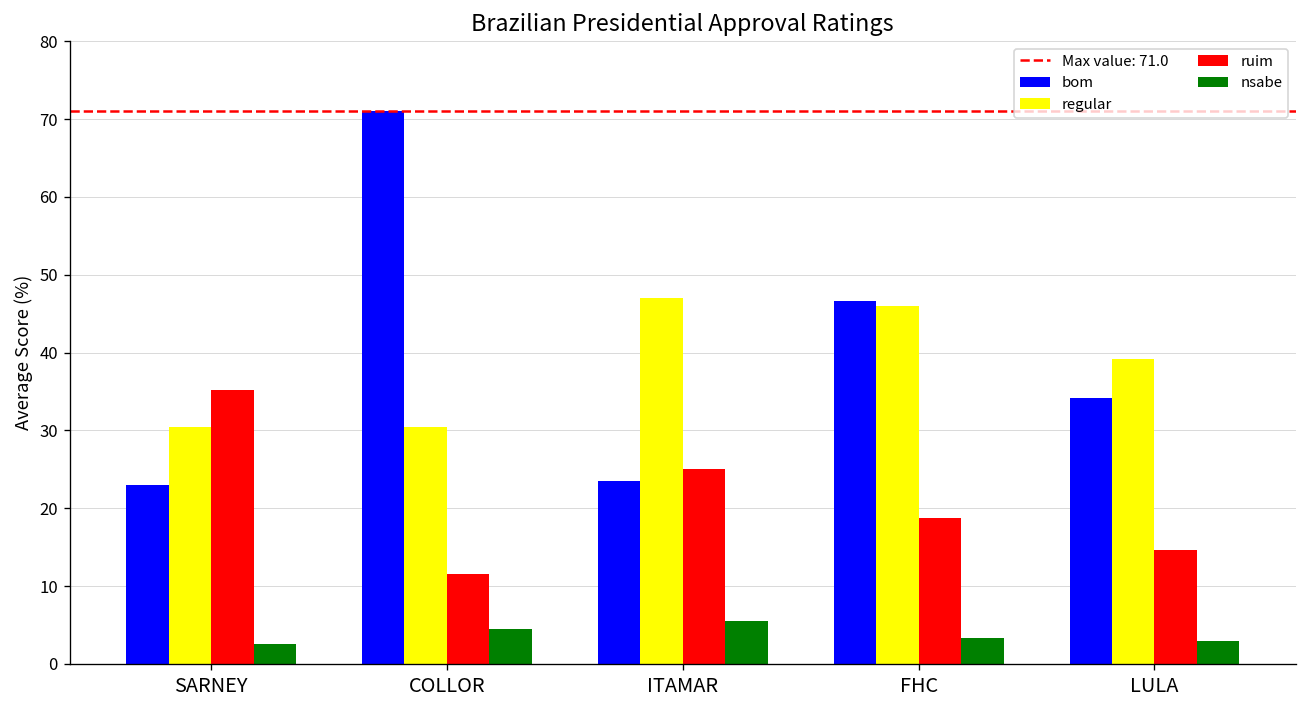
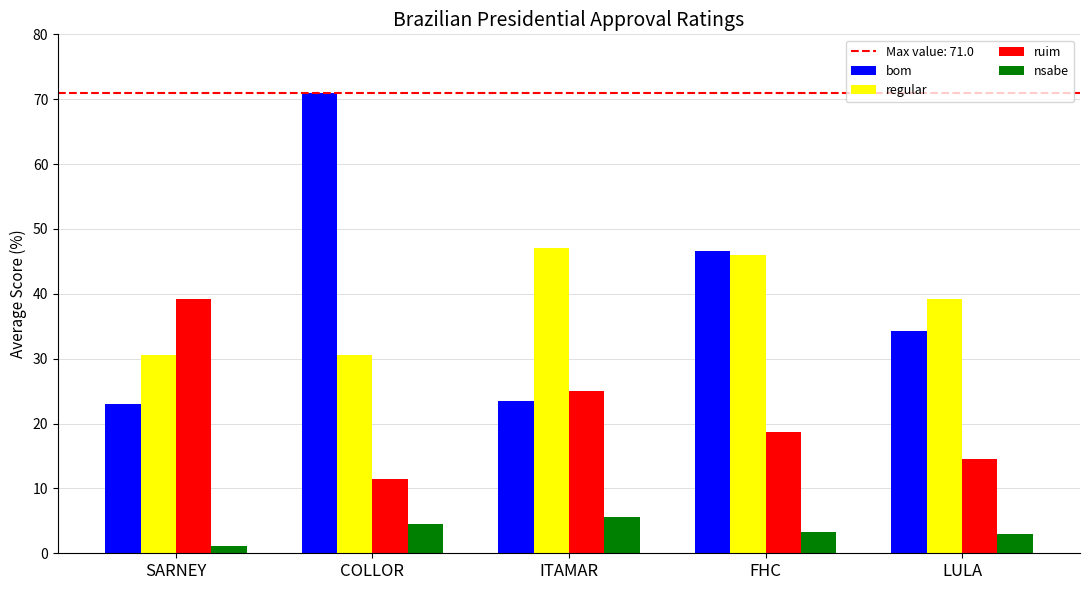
  {
    "bom": {
      "SARNEY": 23,
      "COLLOR": 71,
      "ITAMAR": 24,
      "FHC": 47,
      "LULA": 34
    },
    "regular": {
      "SARNEY": 31,
      "COLLOR": 31,
      "ITAMAR": 47,
      "FHC": 46,
      "LULA": 39
    },
    "ruim": {
-     "SARNEY": 35,
+     "SARNEY": 39,
      "COLLOR": 12,
      "ITAMAR": 25,
      "FHC": 19,
      "LULA": 15
    },
    "nsabe": {
-     "SARNEY": 3,
+     "SARNEY": 1,
      "COLLOR": 5,
      "ITAMAR": 6,
      "FHC": 3,
      "LULA": 3
    }
  }
